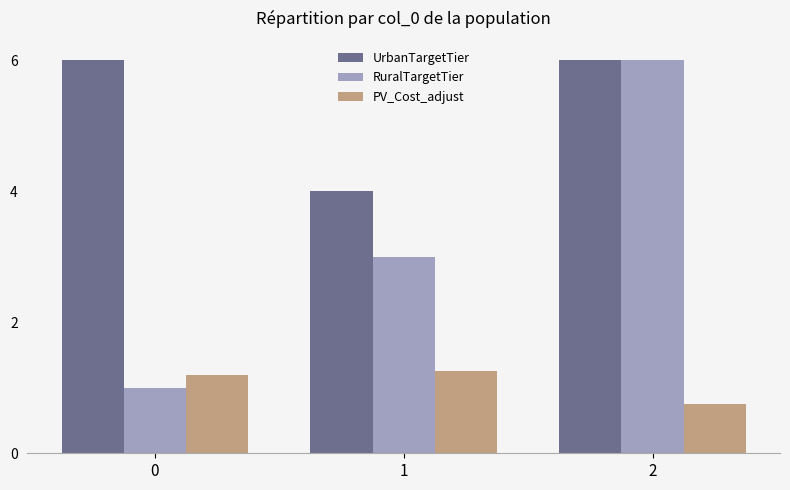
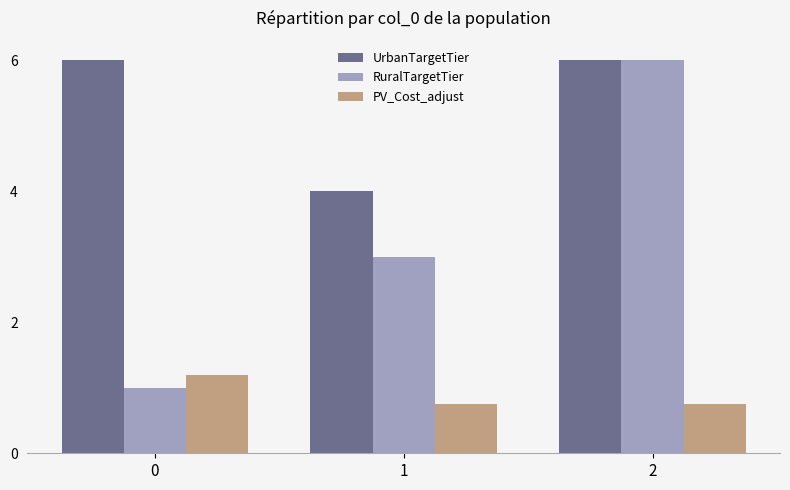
  {
    "UrbanTargetTier": {
      "0": 6.0,
      "1": 4.0,
      "2": 6.0
    },
    "RuralTargetTier": {
      "0": 1.0,
      "1": 3.0,
      "2": 6.0
    },
    "PV_Cost_adjust": {
      "0": 1.2,
-     "1": 1.3,
+     "1": 0.8,
      "2": 0.8
    }
  }
